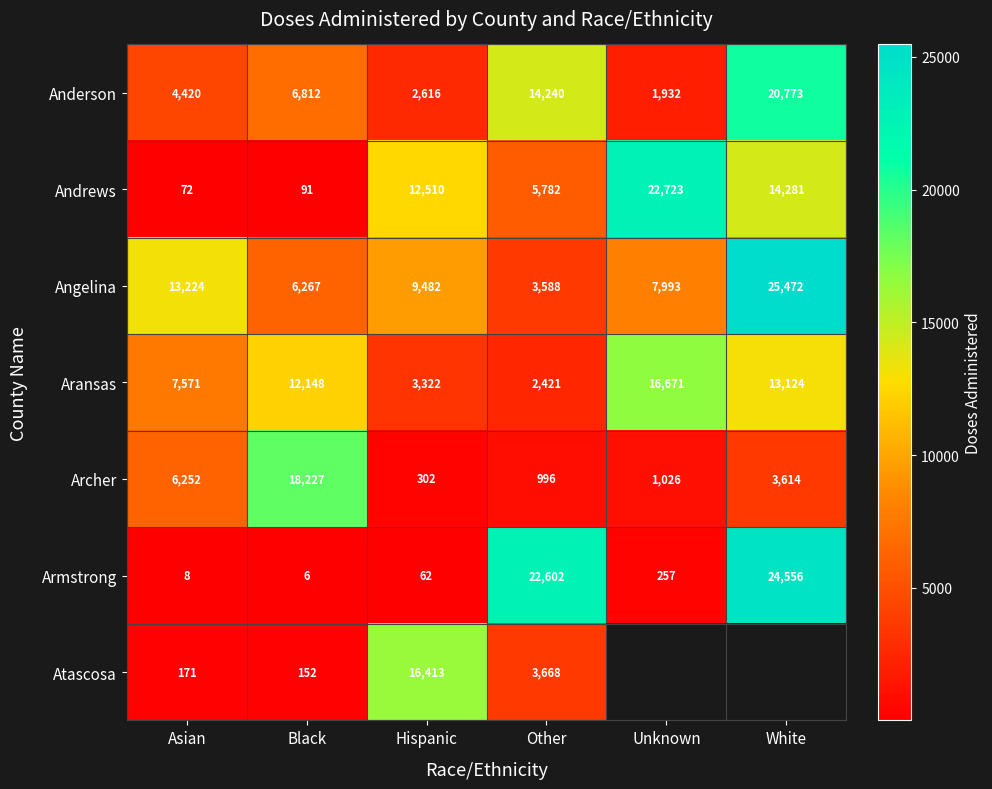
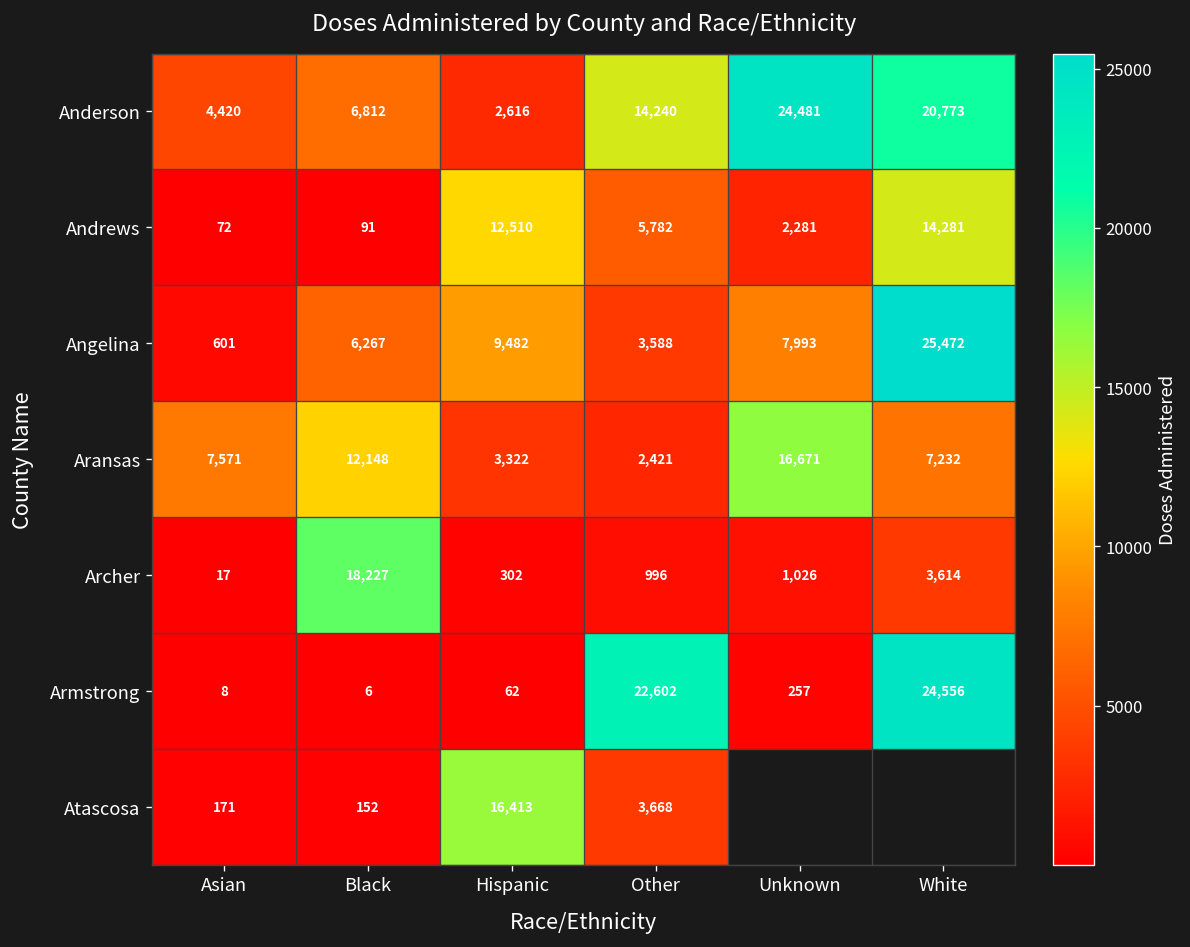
  {
    "Anderson": {
      "Asian": "4,420",
      "Black": "6,812",
      "Hispanic": "2,616",
      "Other": "14,240",
-     "Unknown": "1,932",
+     "Unknown": "24,481",
      "White": "20,773"
    },
    "Andrews": {
      "Asian": "72",
      "Black": "91",
      "Hispanic": "12,510",
      "Other": "5,782",
-     "Unknown": "22,723",
+     "Unknown": "2,281",
      "White": "14,281"
    },
    "Angelina": {
-     "Asian": "13,224",
+     "Asian": "601",
      "Black": "6,267",
      "Hispanic": "9,482",
      "Other": "3,588",
      "Unknown": "7,993",
      "White": "25,472"
    },
    "Aransas": {
      "Asian": "7,571",
      "Black": "12,148",
      "Hispanic": "3,322",
      "Other": "2,421",
      "Unknown": "16,671",
-     "White": "13,124"
+     "White": "7,232"
    },
    "Archer": {
-     "Asian": "6,252",
+     "Asian": "17",
      "Black": "18,227",
      "Hispanic": "302",
      "Other": "996",
      "Unknown": "1,026",
      "White": "3,614"
    },
    "Armstrong": {
      "Asian": "8",
      "Black": "6",
      "Hispanic": "62",
      "Other": "22,602",
      "Unknown": "257",
      "White": "24,556"
    },
    "Atascosa": {
      "Asian": "171",
      "Black": "152",
      "Hispanic": "16,413",
      "Other": "3,668"
    }
  }
